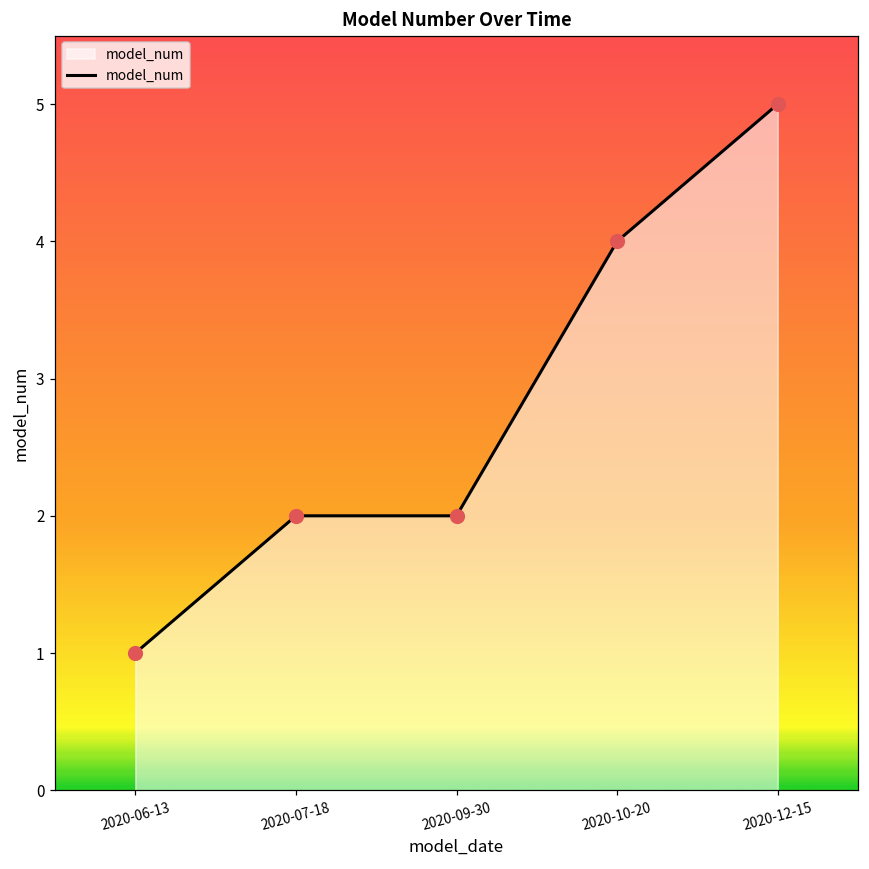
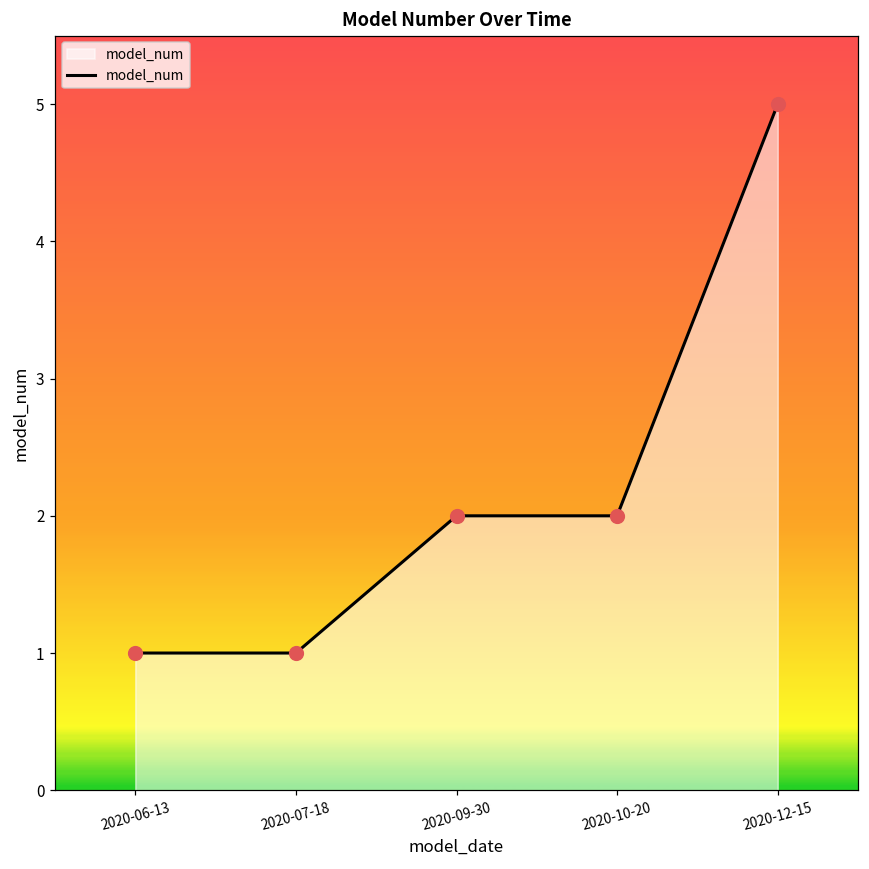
  {
    "2020-06-13": 1,
-   "2020-07-18": 2,
+   "2020-07-18": 1,
    "2020-09-30": 2,
-   "2020-10-20": 4,
+   "2020-10-20": 2,
    "2020-12-15": 5
  }
